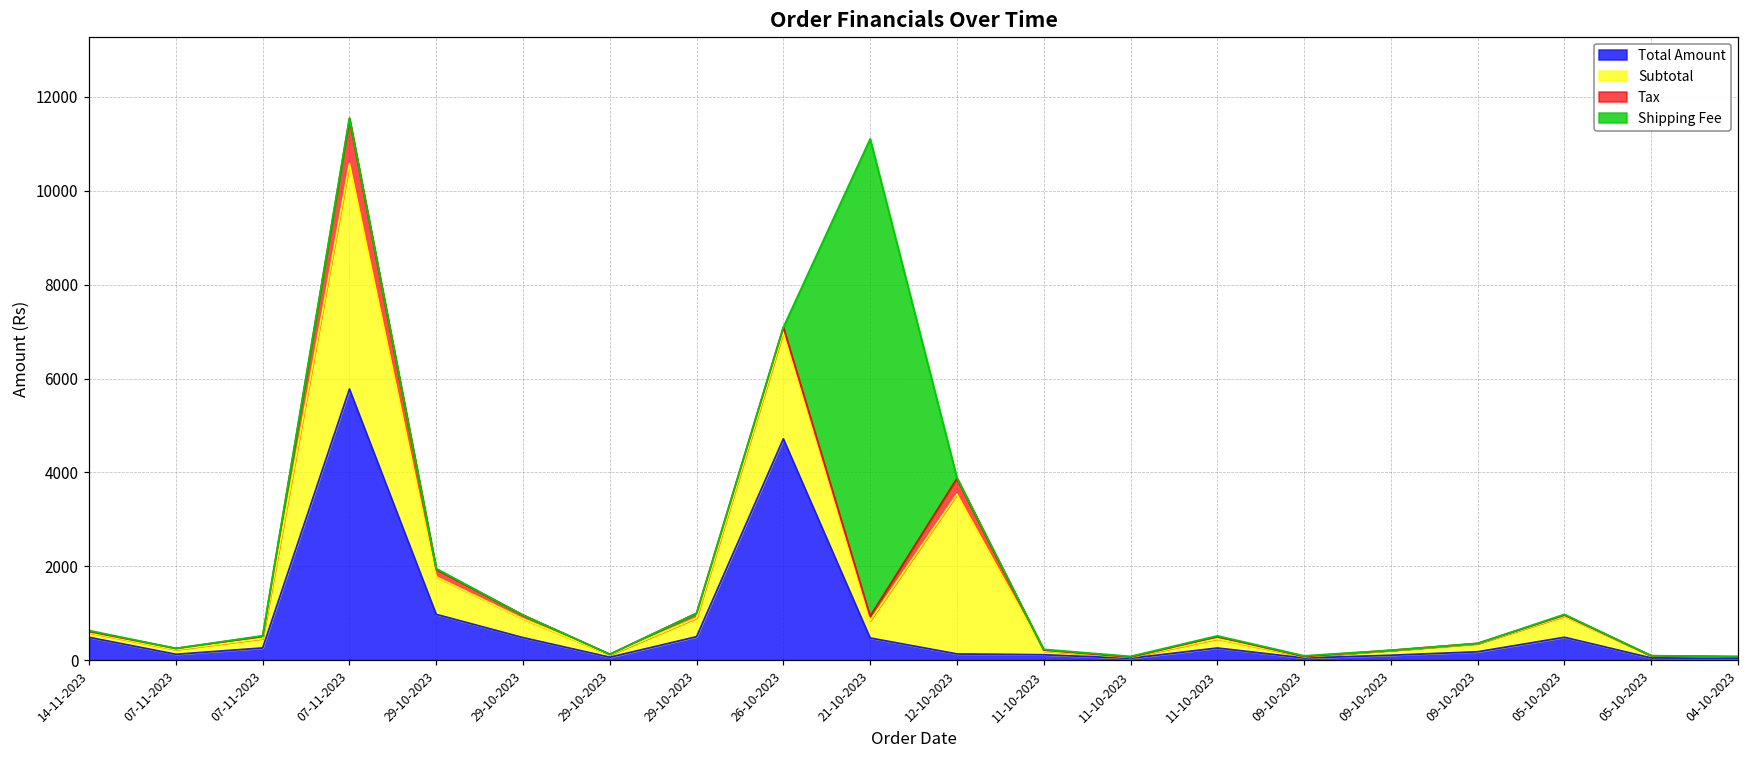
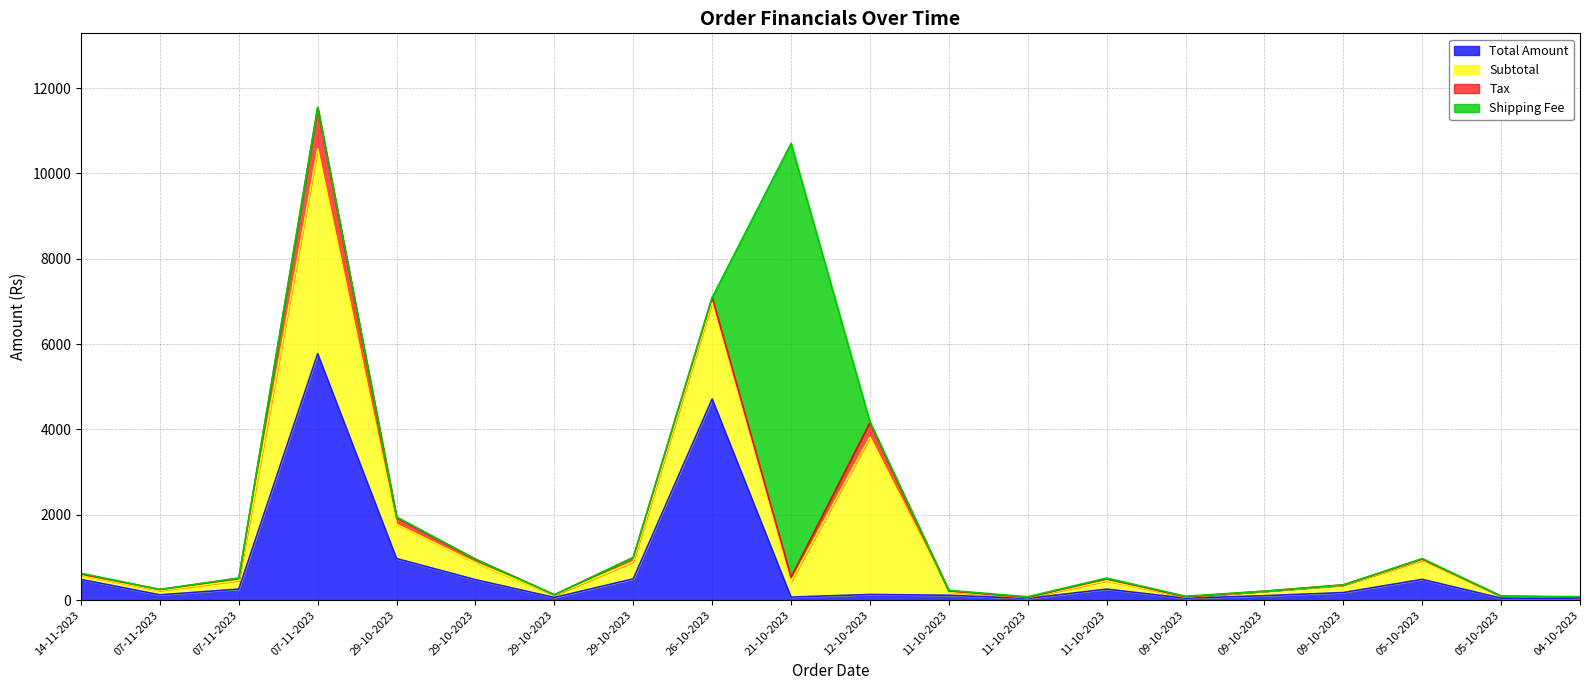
  {
    "Total Amount": {
      "14-11-2023": 500,
      "26-10-2023": 4700,
-     "21-10-2023": 500,
+     "21-10-2023": 100,
      "12-10-2023": 100
    },
    "Subtotal": {
      "26-10-2023": 2300,
      "21-10-2023": 400,
-     "12-10-2023": 3400
+     "12-10-2023": 3700
    },
    "Tax": {
      "21-10-2023": 100
    },
    "Shipping Fee": {
      "21-10-2023": 10200
    }
  }
